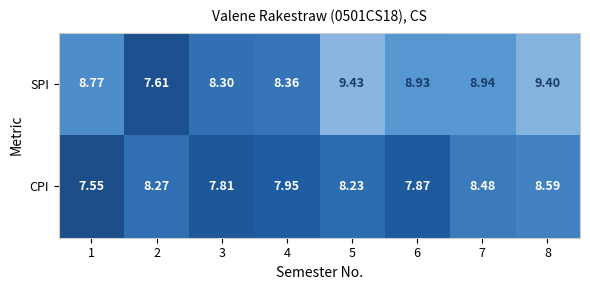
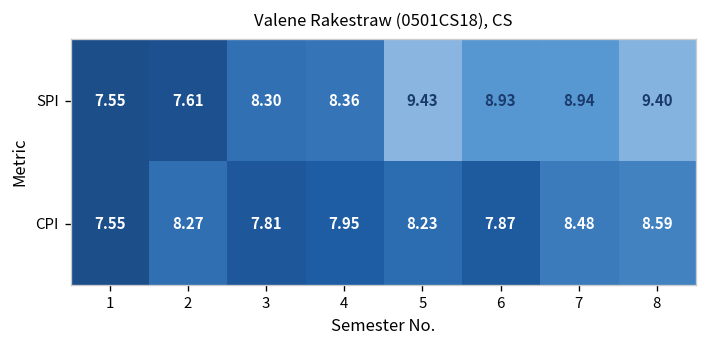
  {
    "SPI": {
-     "1": 8.77,
+     "1": 7.55,
      "2": 7.61,
      "3": 8.30,
      "4": 8.36,
      "5": 9.43,
      "6": 8.93,
      "7": 8.94,
      "8": 9.40
    },
    "CPI": {
      "1": 7.55,
      "2": 8.27,
      "3": 7.81,
      "4": 7.95,
      "5": 8.23,
      "6": 7.87,
      "7": 8.48,
      "8": 8.59
    }
  }
